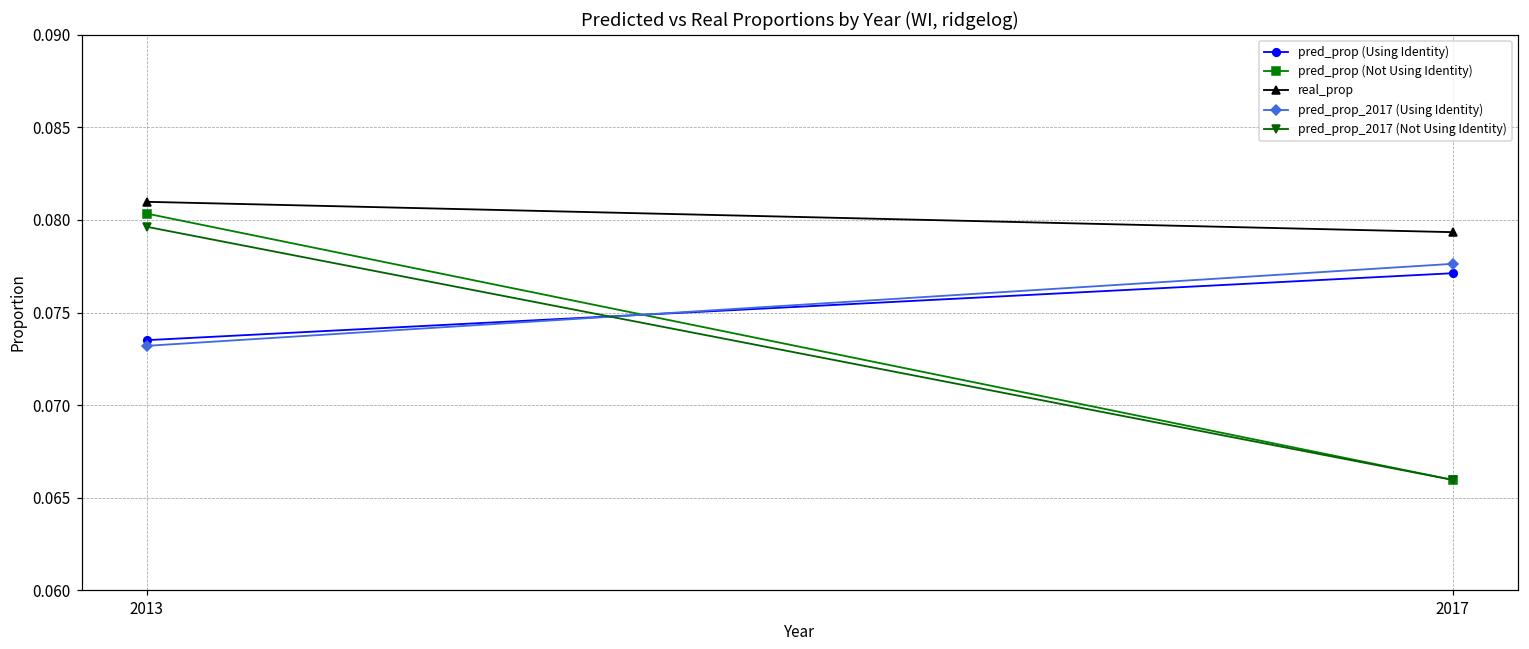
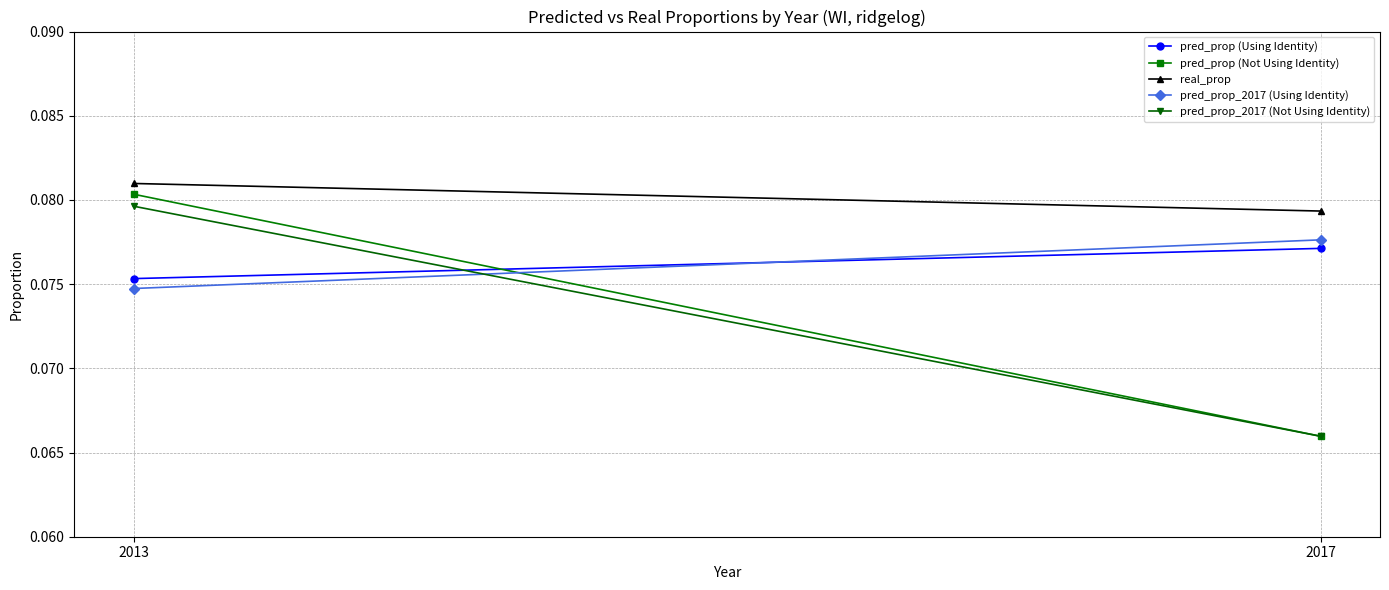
  {
    "pred_prop (Using Identity)": {
-     "2013": 0.0735,
+     "2013": 0.0753,
      "2017": 0.0771
    },
    "real_prop": {
      "2013": 0.0810,
      "2017": 0.0793
    },
    "pred_prop_2017 (Using Identity)": {
-     "2013": 0.0732,
+     "2013": 0.0747,
      "2017": 0.0776
    }
  }
